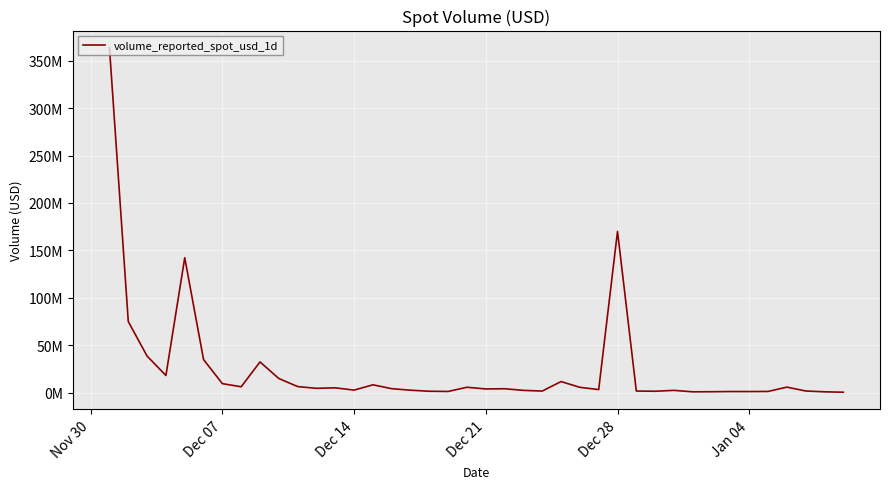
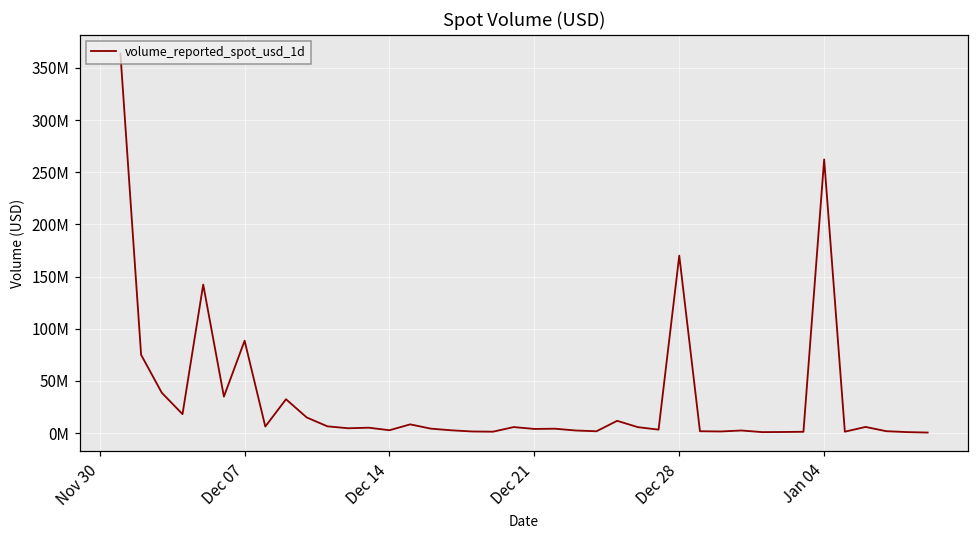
  {
-   "Dec 07": 10000000,
+   "Dec 07": 90000000,
    "Dec 14": 0,
    "Dec 21": 0,
    "Dec 28": 170000000,
-   "Jan 04": 0
+   "Jan 04": 260000000
  }
